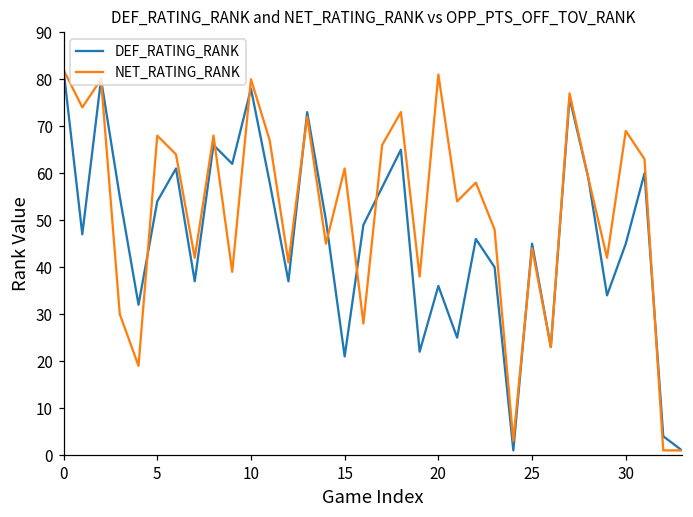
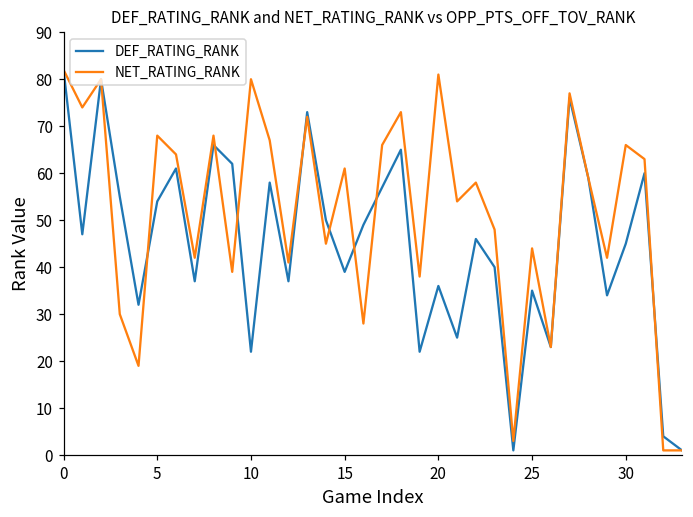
  {
    "DEF_RATING_RANK": {
      "5": 54,
-     "10": 78,
-     "15": 21,
+     "10": 22,
+     "15": 39,
      "20": 36,
-     "25": 45,
+     "25": 35,
      "30": 45
    },
    "NET_RATING_RANK": {
      "5": 68,
      "10": 80,
      "15": 61,
      "20": 81,
      "25": 44,
-     "30": 69
+     "30": 66
    }
  }
